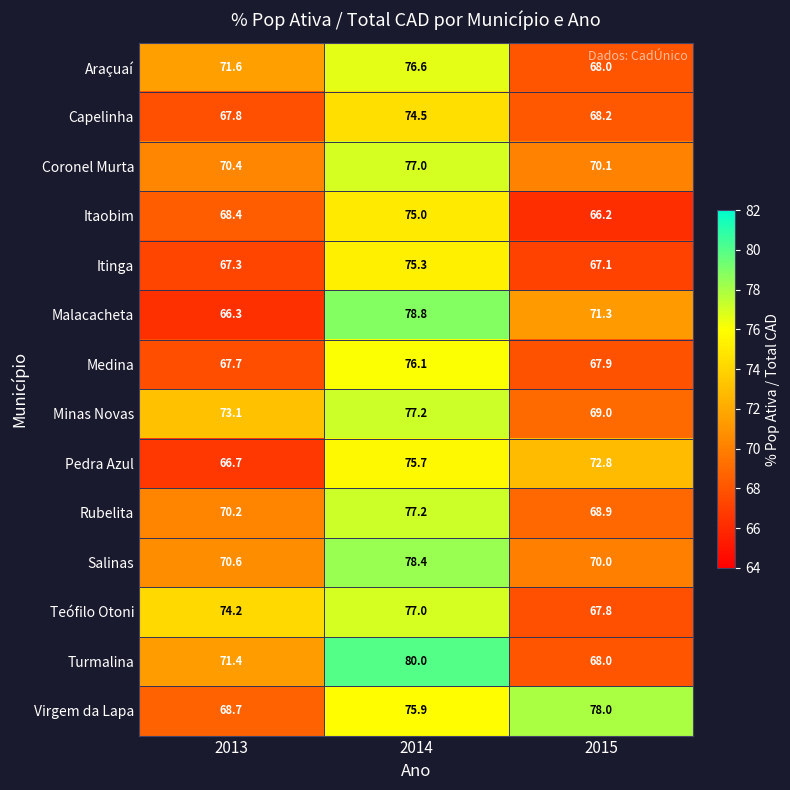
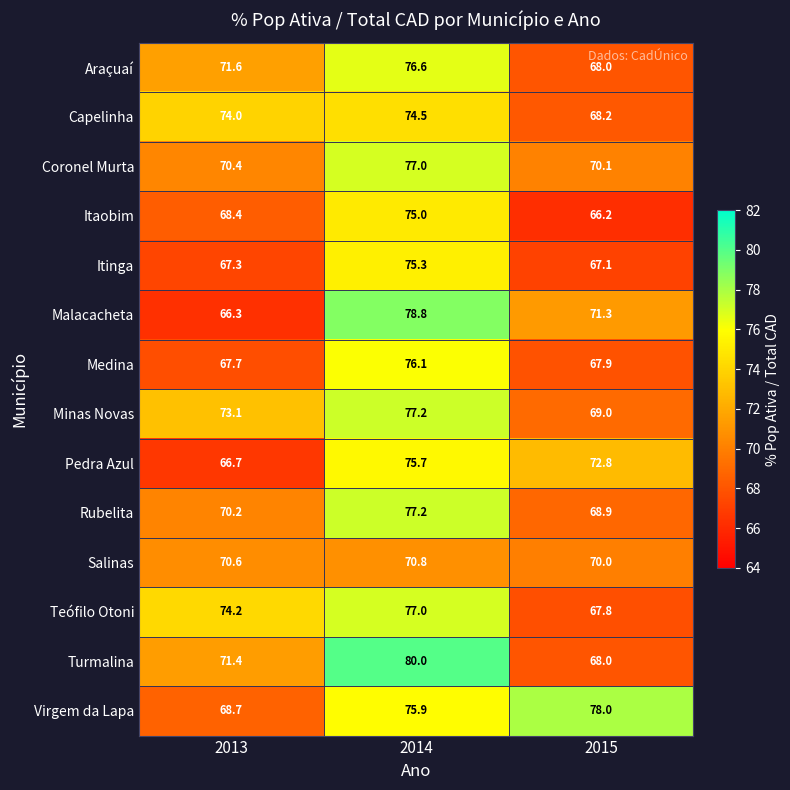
  {
    "Araçuaí": {
      "2013": 71.6,
      "2014": 76.6
    },
    "Capelinha": {
-     "2013": 67.8,
+     "2013": 74.0,
      "2014": 74.5,
      "2015": 68.2
    },
    "Coronel Murta": {
      "2013": 70.4,
      "2014": 77.0,
      "2015": 70.1
    },
    "Itaobim": {
      "2013": 68.4,
      "2014": 75.0,
      "2015": 66.2
    },
    "Itinga": {
      "2013": 67.3,
      "2014": 75.3,
      "2015": 67.1
    },
    "Malacacheta": {
      "2013": 66.3,
      "2014": 78.8,
      "2015": 71.3
    },
    "Medina": {
      "2013": 67.7,
      "2014": 76.1,
      "2015": 67.9
    },
    "Minas Novas": {
      "2013": 73.1,
      "2014": 77.2,
      "2015": 69.0
    },
    "Pedra Azul": {
      "2013": 66.7,
      "2014": 75.7,
      "2015": 72.8
    },
    "Rubelita": {
      "2013": 70.2,
      "2014": 77.2,
      "2015": 68.9
    },
    "Salinas": {
      "2013": 70.6,
-     "2014": 78.4,
+     "2014": 70.8,
      "2015": 70.0
    },
    "Teófilo Otoni": {
      "2013": 74.2,
      "2014": 77.0,
      "2015": 67.8
    },
    "Turmalina": {
      "2013": 71.4,
      "2014": 80.0,
      "2015": 68.0
    },
    "Virgem da Lapa": {
      "2013": 68.7,
      "2014": 75.9,
      "2015": 78.0
    }
  }
